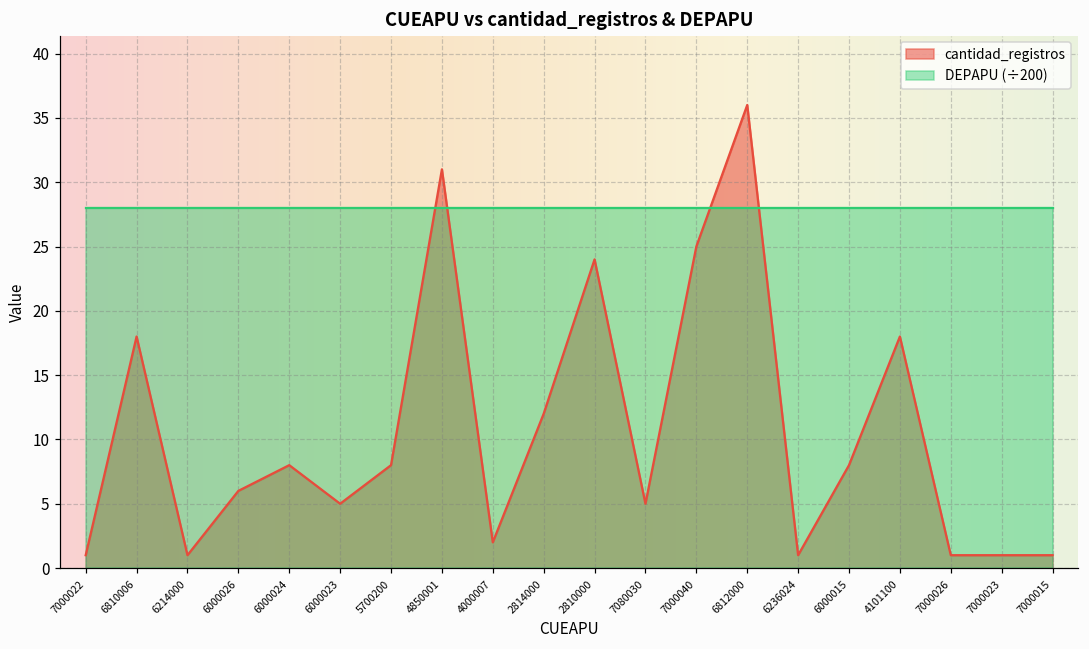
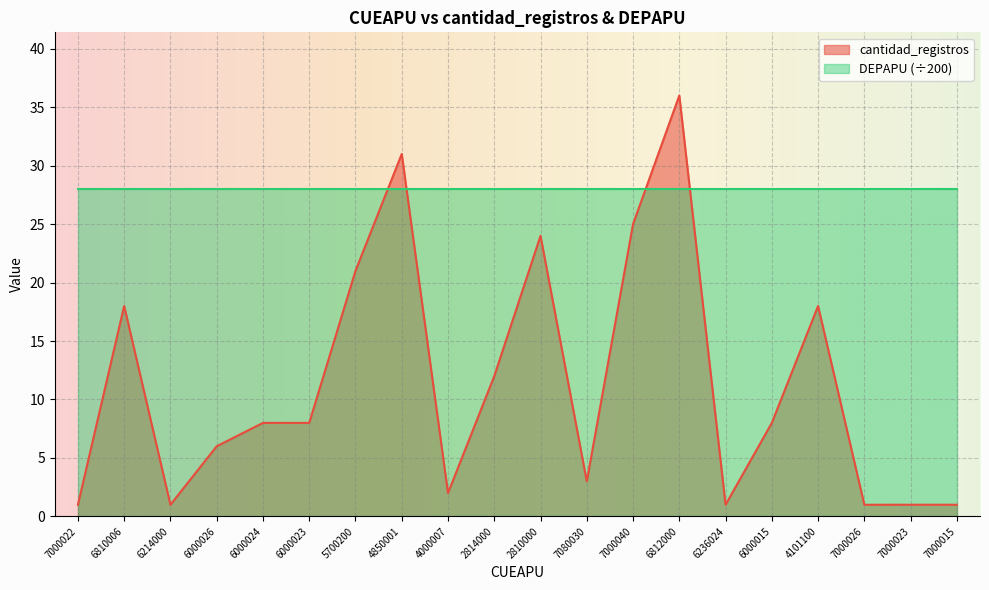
  {
    "cantidad_registros": {
      "7000022": 1,
      "6810006": 18,
      "6214000": 1,
      "6000026": 6,
      "6000024": 8,
-     "6000023": 5,
-     "5700200": 8,
+     "6000023": 8,
+     "5700200": 21,
      "4850001": 31,
      "4000007": 2,
      "2814000": 12,
      "2810000": 24,
-     "7080030": 5,
+     "7080030": 3,
      "7000040": 25,
      "6812000": 36,
      "6236024": 1,
      "6000015": 8,
      "4101100": 18,
      "7000026": 1,
      "7000023": 1,
      "7000015": 1
    },
    "DEPAPU (÷200)": {
      "7000022": 28,
      "6810006": 28,
      "6214000": 28,
      "6000026": 28,
      "6000024": 28,
      "6000023": 28,
      "5700200": 28,
      "4850001": 28,
      "4000007": 28,
      "2814000": 28,
      "2810000": 28,
      "7080030": 28,
      "7000040": 28,
      "6812000": 28,
      "6236024": 28,
      "6000015": 28,
      "4101100": 28,
      "7000026": 28,
      "7000023": 28,
      "7000015": 28
    }
  }
